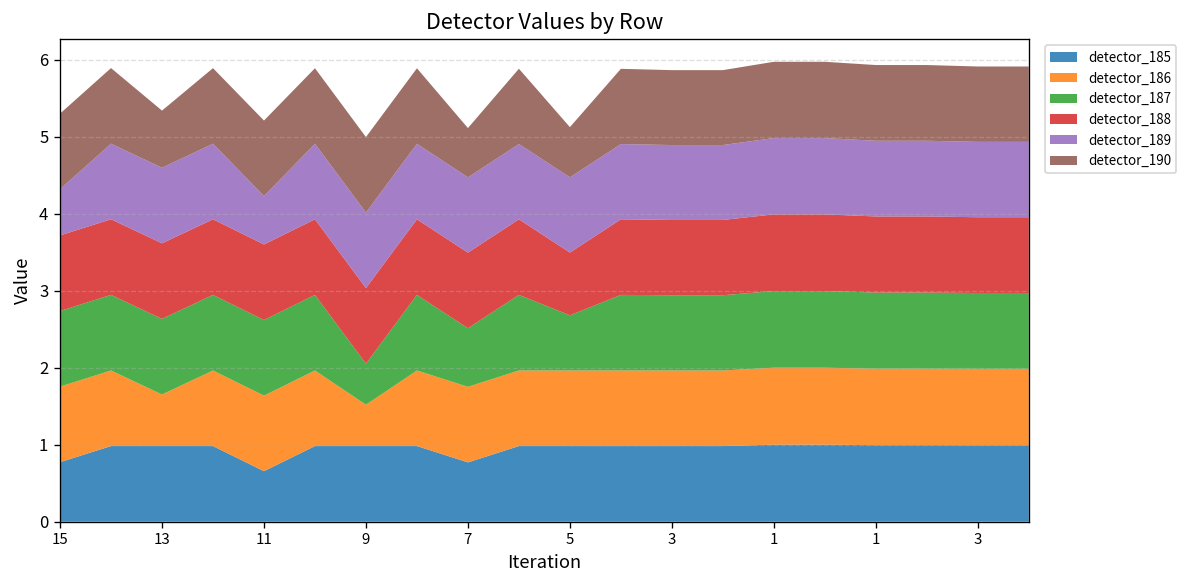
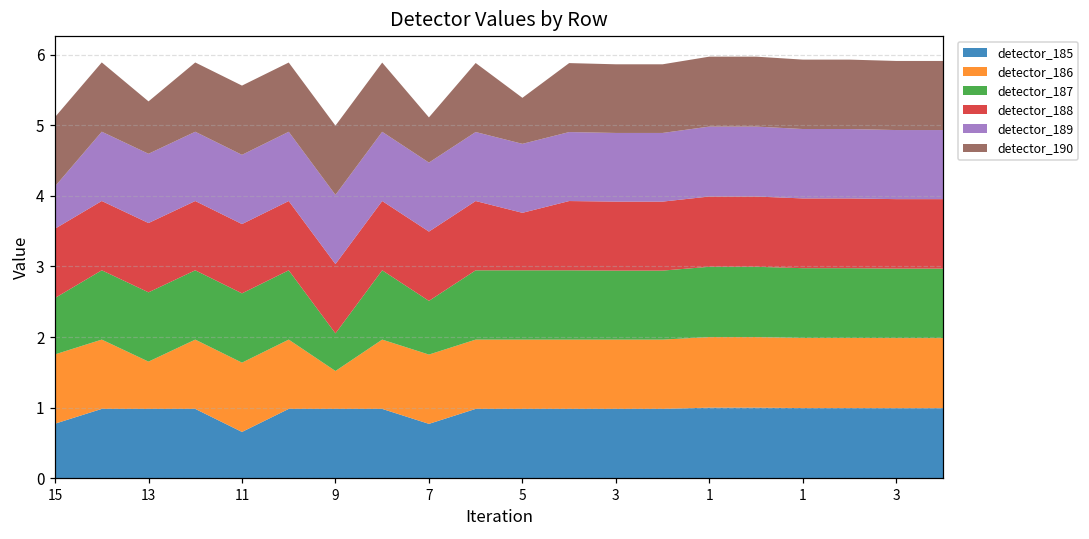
  {
    "detector_185": {
      "15": 0.8,
      "13": 1.0,
      "11": 0.7,
      "9": 1.0,
      "7": 0.8,
      "5": 1.0
    },
    "detector_186": {
      "15": 1.0,
      "13": 0.7,
      "11": 1.0,
      "9": 0.5,
      "7": 1.0,
      "5": 1.0
    },
    "detector_187": {
-     "15": 1.0,
+     "15": 0.8,
      "13": 1.0,
      "11": 1.0,
      "9": 0.5,
      "7": 0.8,
-     "5": 0.7
+     "5": 1.0
    },
    "detector_188": {
      "15": 1.0,
      "13": 1.0,
      "11": 1.0,
      "9": 1.0,
      "7": 1.0,
      "5": 0.8
    },
    "detector_189": {
      "15": 0.6,
      "13": 1.0,
-     "11": 0.6,
+     "11": 1.0,
      "9": 1.0,
      "7": 1.0,
      "5": 1.0
    },
    "detector_190": {
      "15": 1.0,
      "13": 0.7,
      "11": 1.0,
      "9": 1.0,
      "7": 0.6,
      "5": 0.7
    }
  }
